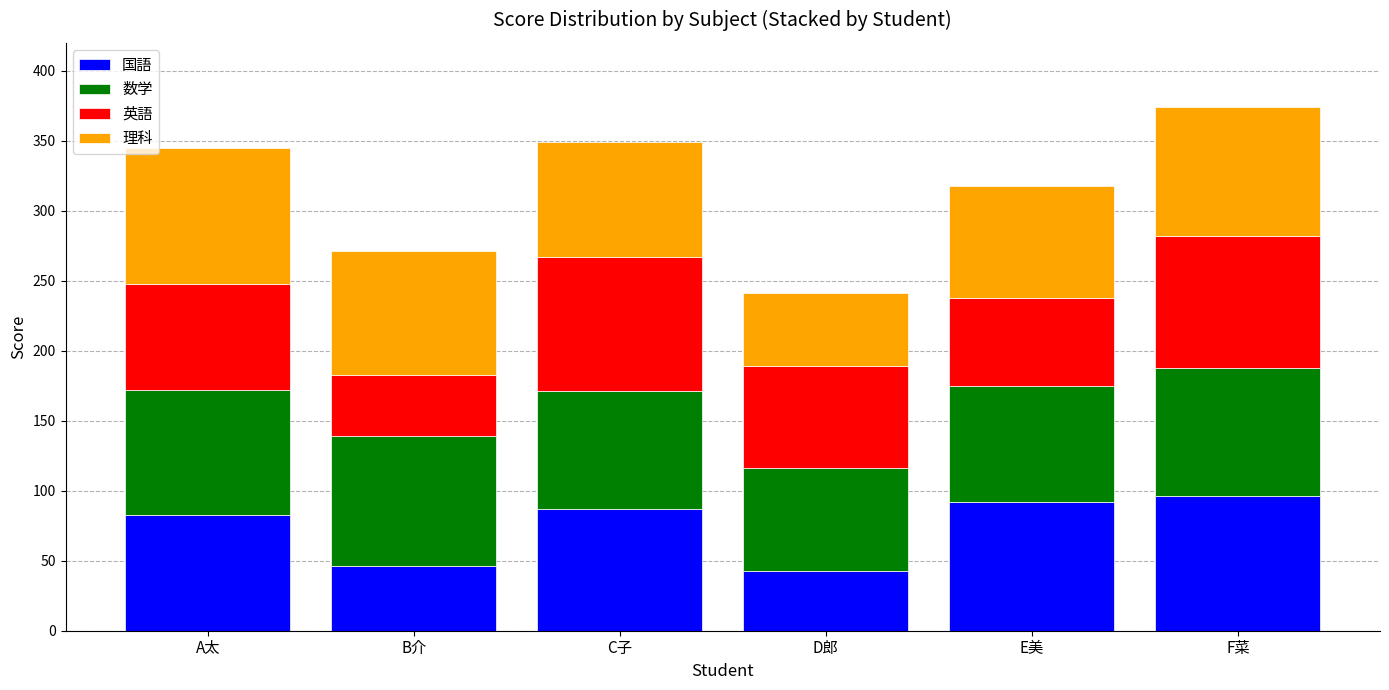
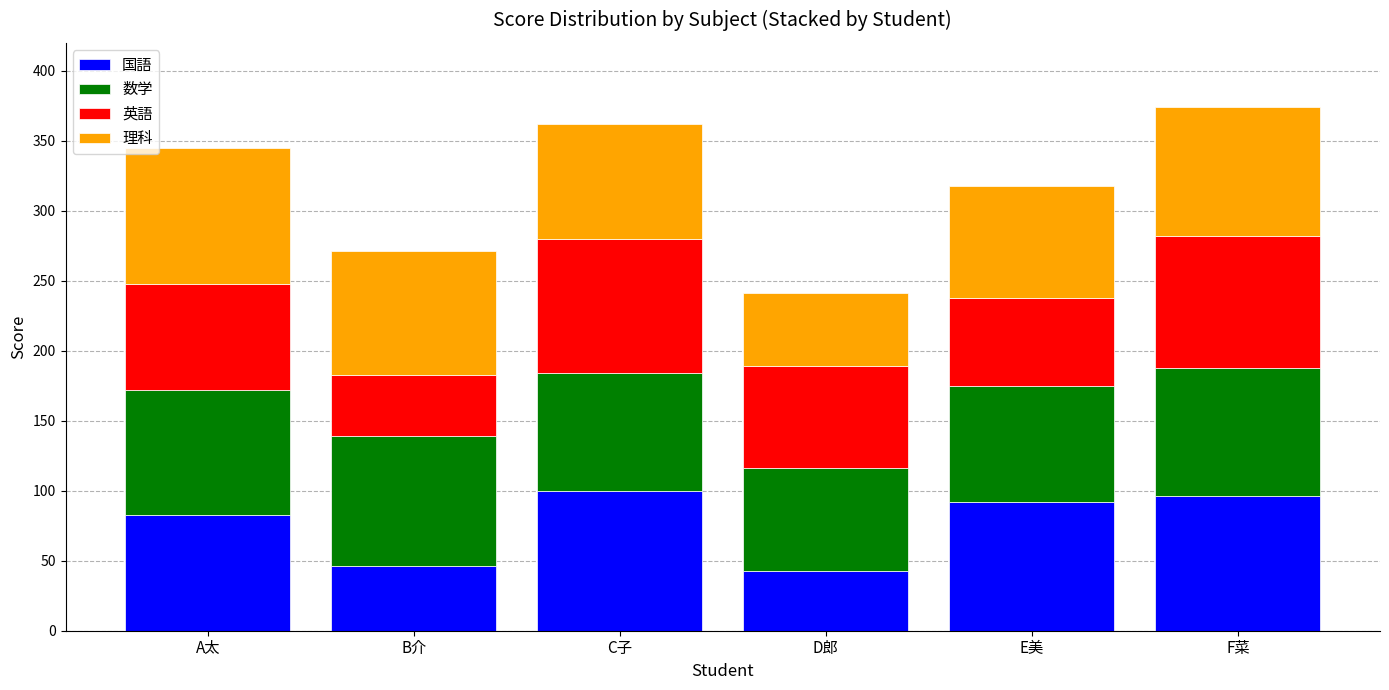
  {
    "国語": {
      "A太": 83,
      "B介": 46,
-     "C子": 87,
+     "C子": 100,
      "D郎": 43,
      "E美": 92,
      "F菜": 96
    },
    "数学": {
      "A太": 89,
      "B介": 93,
      "C子": 84,
      "D郎": 73,
      "E美": 83,
      "F菜": 92
    },
    "英語": {
      "A太": 76,
      "B介": 44,
      "C子": 96,
      "D郎": 73,
      "E美": 63,
      "F菜": 94
    },
    "理科": {
      "A太": 97,
      "B介": 88,
      "C子": 82,
      "D郎": 52,
      "E美": 80,
      "F菜": 92
    }
  }
